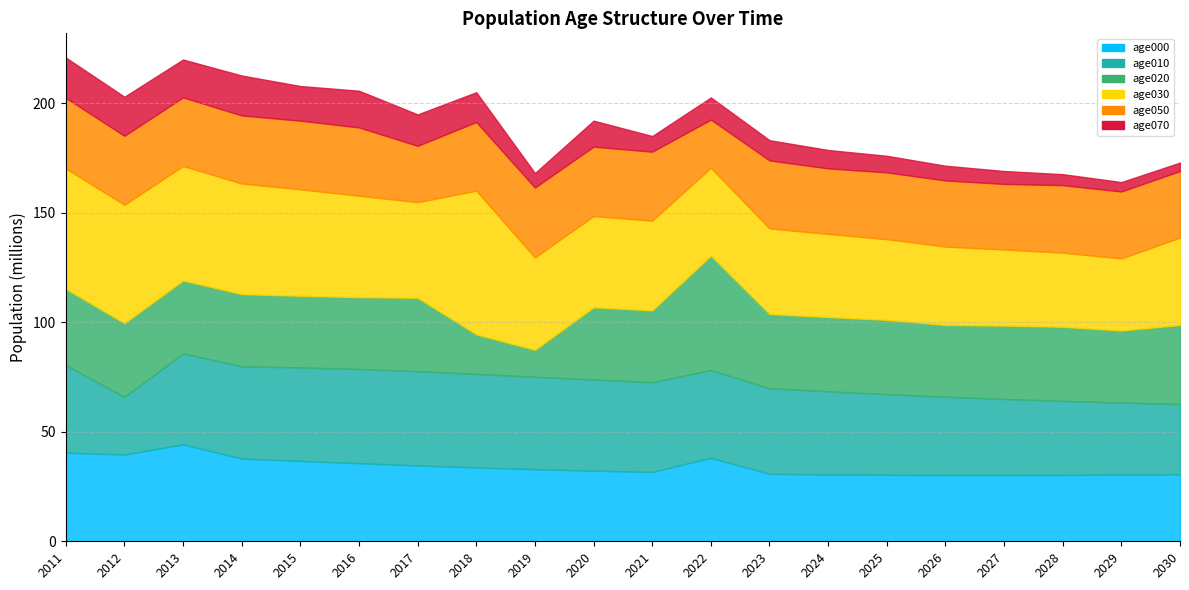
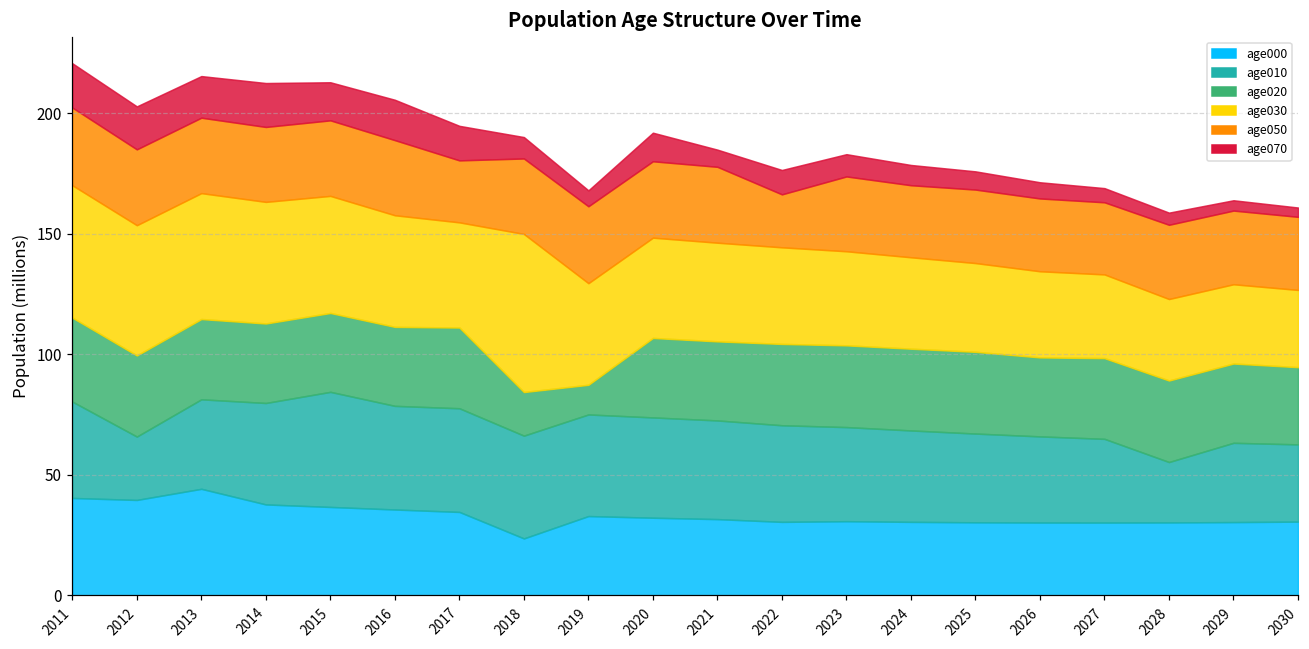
  {
    "age000": {
      "2011": 40,
      "2012": 40,
      "2013": 44,
      "2014": 38,
      "2015": 37,
      "2016": 36,
      "2017": 35,
-     "2018": 34,
+     "2018": 24,
      "2019": 33,
      "2020": 32,
      "2021": 32,
-     "2022": 38,
+     "2022": 31,
      "2023": 31,
      "2024": 31,
      "2025": 30,
      "2026": 30,
      "2027": 30,
      "2028": 30,
      "2029": 30,
      "2030": 31
    },
    "age010": {
      "2011": 40,
      "2012": 26,
-     "2013": 42,
+     "2013": 37,
      "2014": 42,
-     "2015": 43,
+     "2015": 48,
      "2016": 43,
      "2017": 43,
      "2018": 43,
      "2019": 42,
      "2020": 42,
      "2021": 41,
      "2022": 40,
      "2023": 39,
      "2024": 38,
      "2025": 37,
      "2026": 36,
      "2027": 35,
-     "2028": 34,
+     "2028": 25,
      "2029": 33,
      "2030": 32
    },
    "age020": {
      "2011": 35,
      "2012": 34,
      "2013": 33,
      "2014": 33,
      "2015": 33,
      "2016": 33,
      "2017": 34,
      "2018": 18,
      "2019": 12,
      "2020": 33,
      "2021": 33,
-     "2022": 52,
+     "2022": 34,
      "2023": 34,
      "2024": 34,
      "2025": 34,
      "2026": 33,
      "2027": 34,
      "2028": 34,
      "2029": 33,
-     "2030": 36
+     "2030": 32
    },
    "age030": {
      "2011": 55,
      "2012": 54,
      "2013": 52,
      "2014": 50,
      "2015": 49,
      "2016": 46,
      "2017": 44,
      "2018": 66,
      "2019": 42,
      "2020": 42,
      "2021": 41,
      "2022": 40,
      "2023": 39,
      "2024": 38,
      "2025": 37,
      "2026": 36,
      "2027": 35,
      "2028": 34,
      "2029": 33,
-     "2030": 40
+     "2030": 32
    },
    "age050": {
      "2011": 32,
      "2012": 31,
      "2013": 31,
      "2014": 31,
      "2015": 31,
      "2016": 31,
      "2017": 26,
      "2018": 31,
      "2019": 32,
      "2020": 32,
      "2021": 31,
      "2022": 22,
      "2023": 31,
      "2024": 30,
      "2025": 30,
      "2026": 30,
      "2027": 30,
      "2028": 31,
      "2029": 31,
      "2030": 30
    },
    "age070": {
      "2011": 18,
      "2012": 18,
      "2013": 17,
      "2014": 18,
      "2015": 16,
      "2016": 17,
      "2017": 14,
-     "2018": 14,
+     "2018": 9,
      "2019": 7,
      "2020": 12,
      "2021": 7,
      "2022": 10,
      "2023": 9,
      "2024": 8,
      "2025": 8,
      "2026": 7,
      "2027": 6,
      "2028": 5,
      "2029": 4,
      "2030": 4
    }
  }
